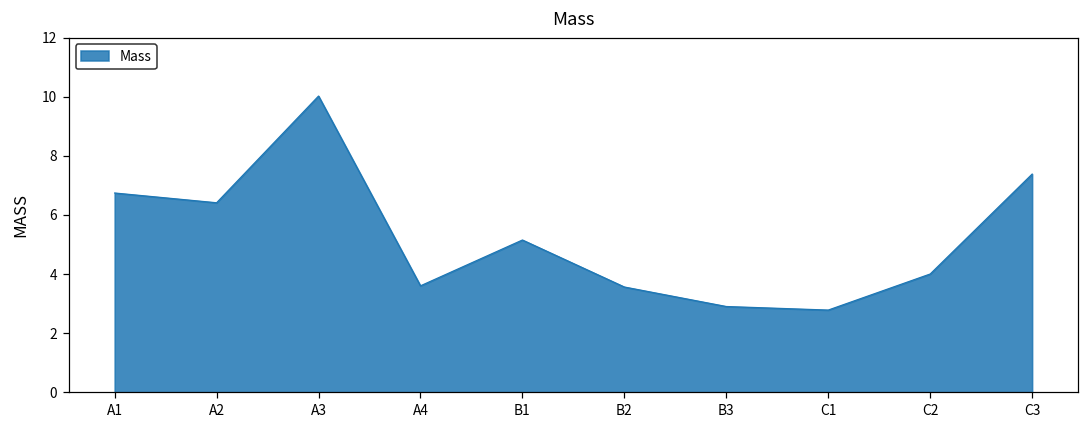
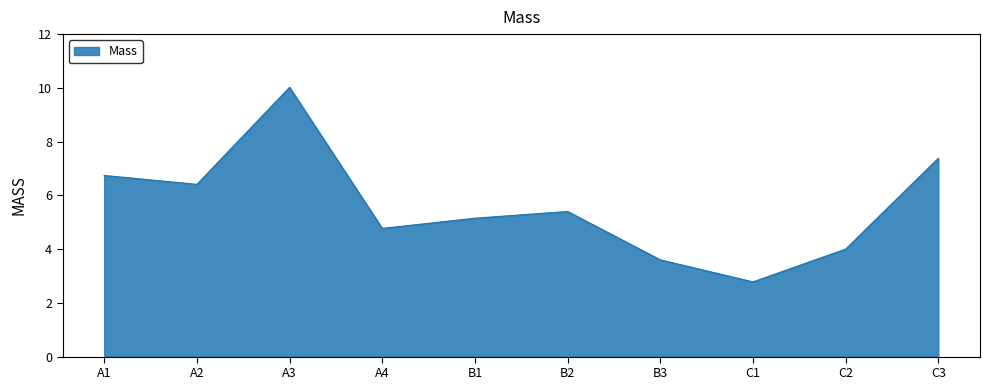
  {
    "A1": 6.7,
    "A2": 6.4,
    "A3": 10.0,
-   "A4": 3.6,
+   "A4": 4.8,
    "B1": 5.2,
-   "B2": 3.6,
-   "B3": 2.9,
+   "B2": 5.4,
+   "B3": 3.6,
    "C1": 2.8,
    "C2": 4.0,
    "C3": 7.4
  }
